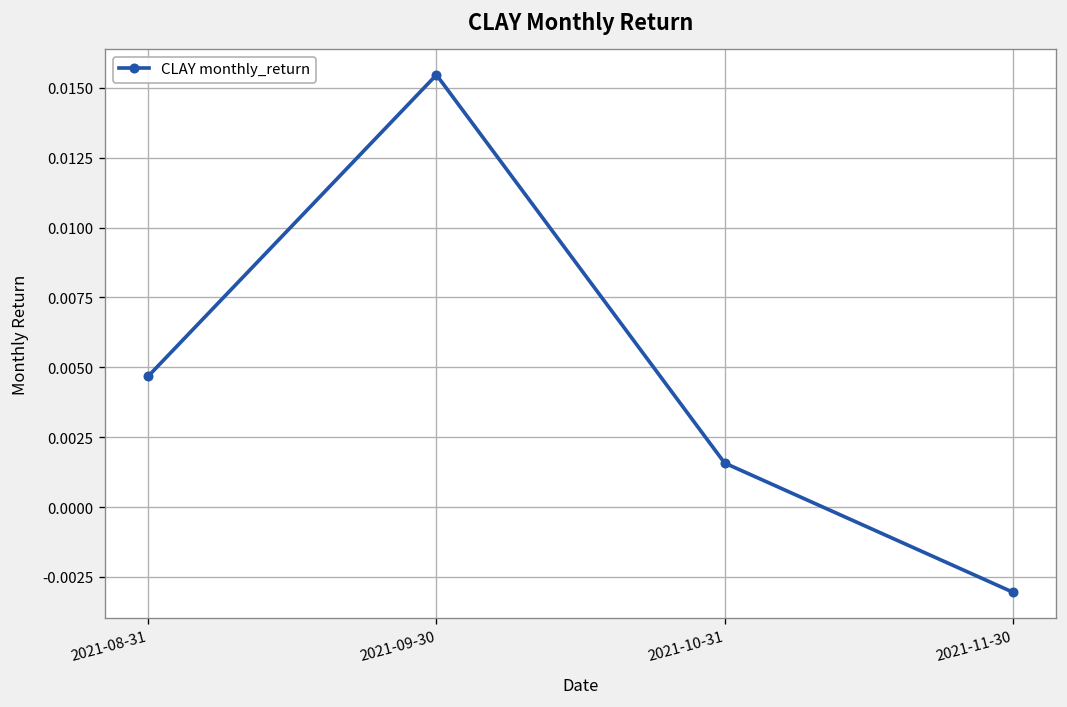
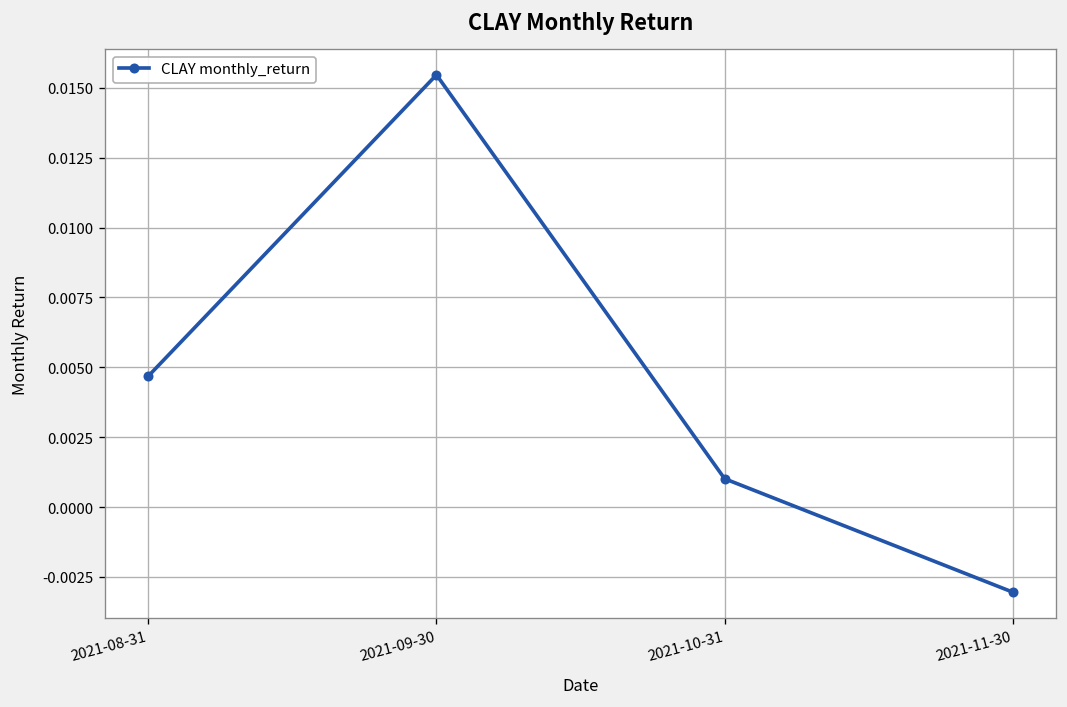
  {
    "2021-08-31": 0.0047,
    "2021-09-30": 0.0155,
-   "2021-10-31": 0.0016,
+   "2021-10-31": 0.0010,
    "2021-11-30": -0.0030
  }
